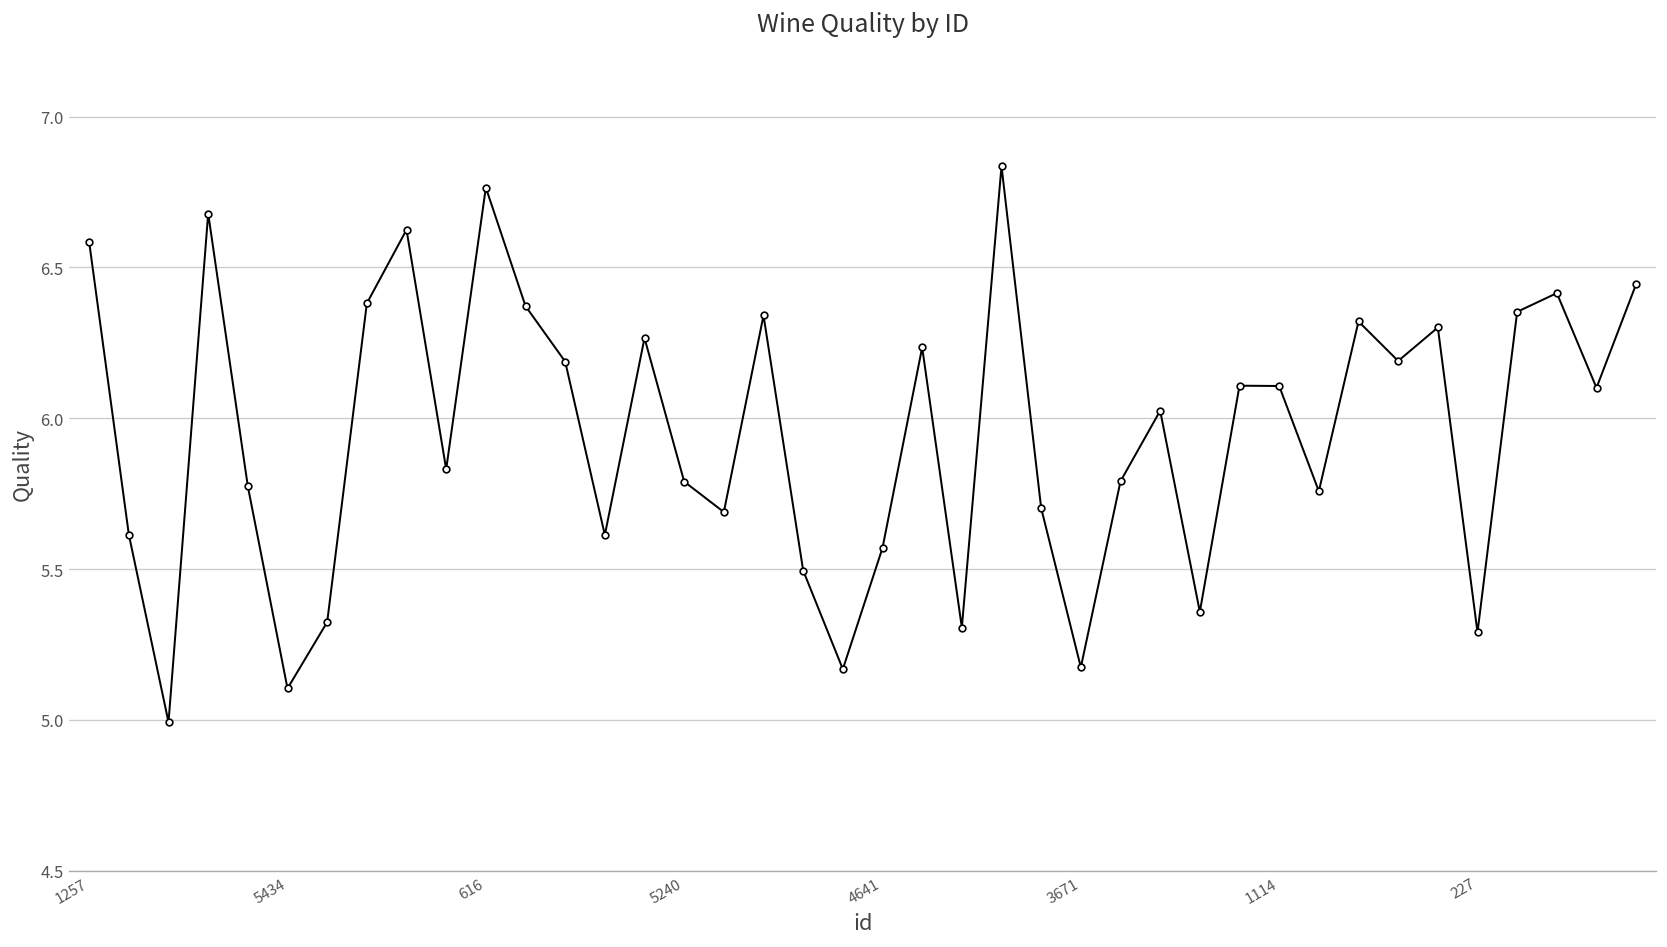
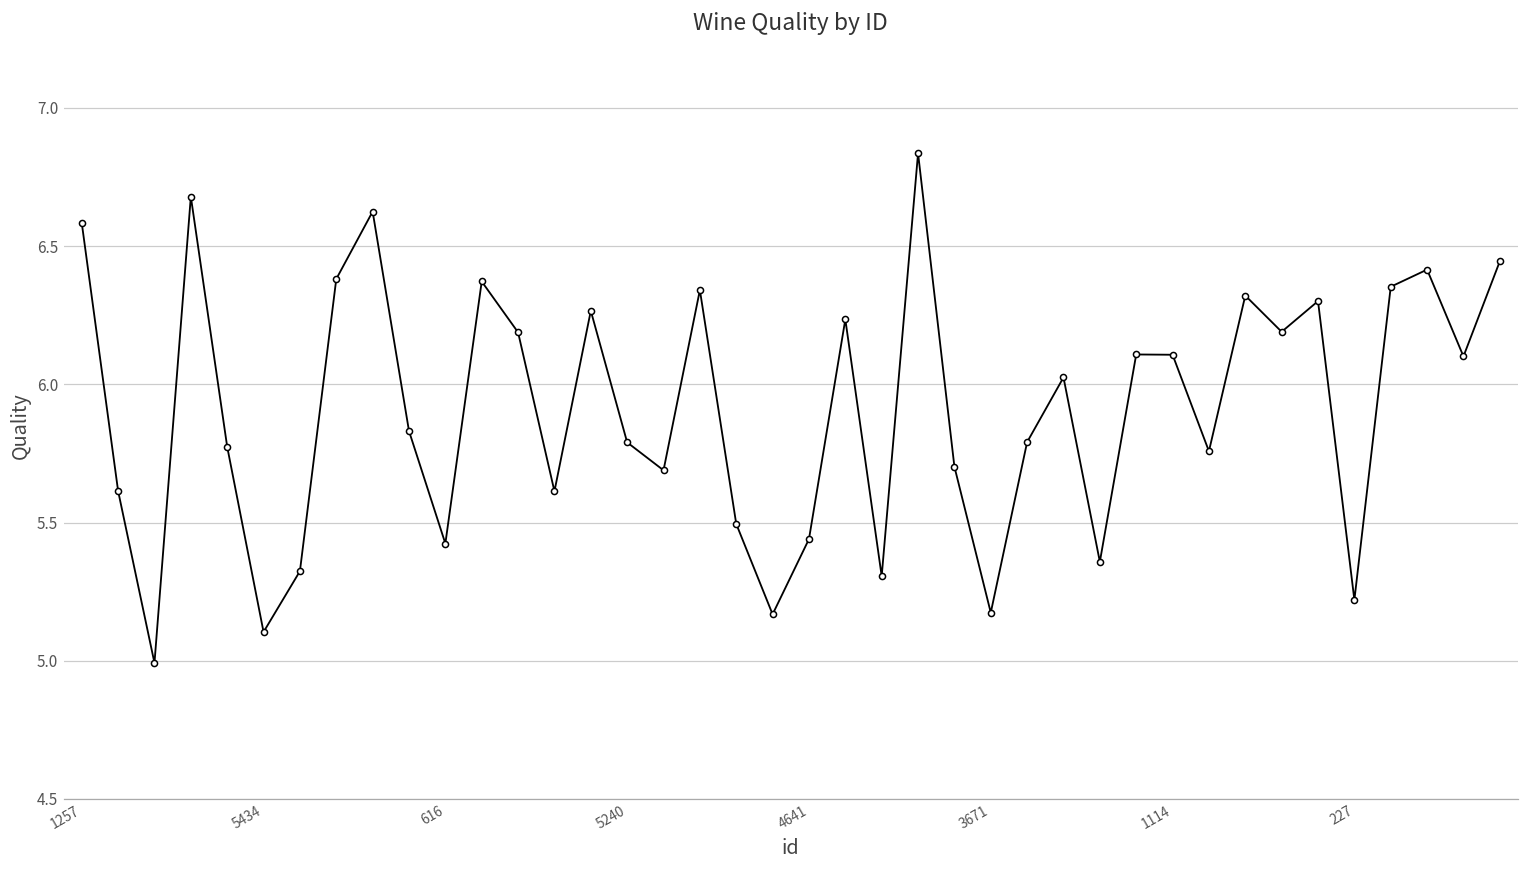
  {
    "1257": 6.58,
    "5434": 5.10,
-   "616": 6.77,
+   "616": 5.42,
    "5240": 5.79,
-   "4641": 5.57,
+   "4641": 5.44,
    "3671": 5.17,
    "1114": 6.11,
-   "227": 5.29
+   "227": 5.22
  }
